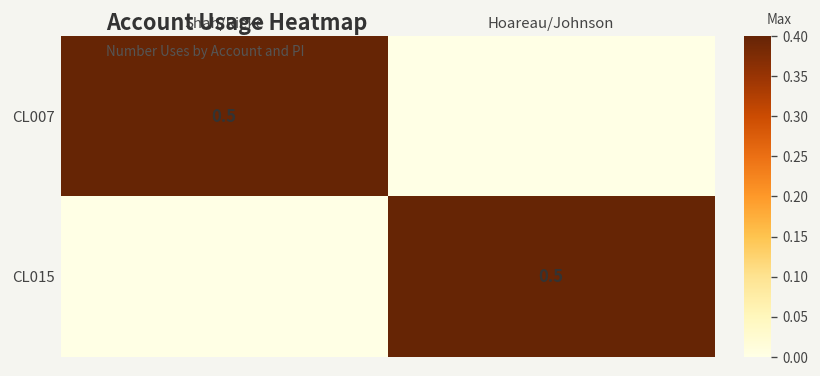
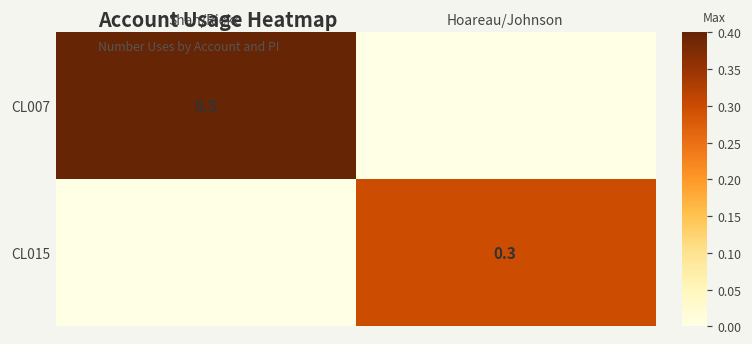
  {
    "CL007": {
      "Shah/Rieke": 0.5
    },
    "CL015": {
-     "Hoareau/Johnson": 0.5
+     "Hoareau/Johnson": 0.3
    }
  }
